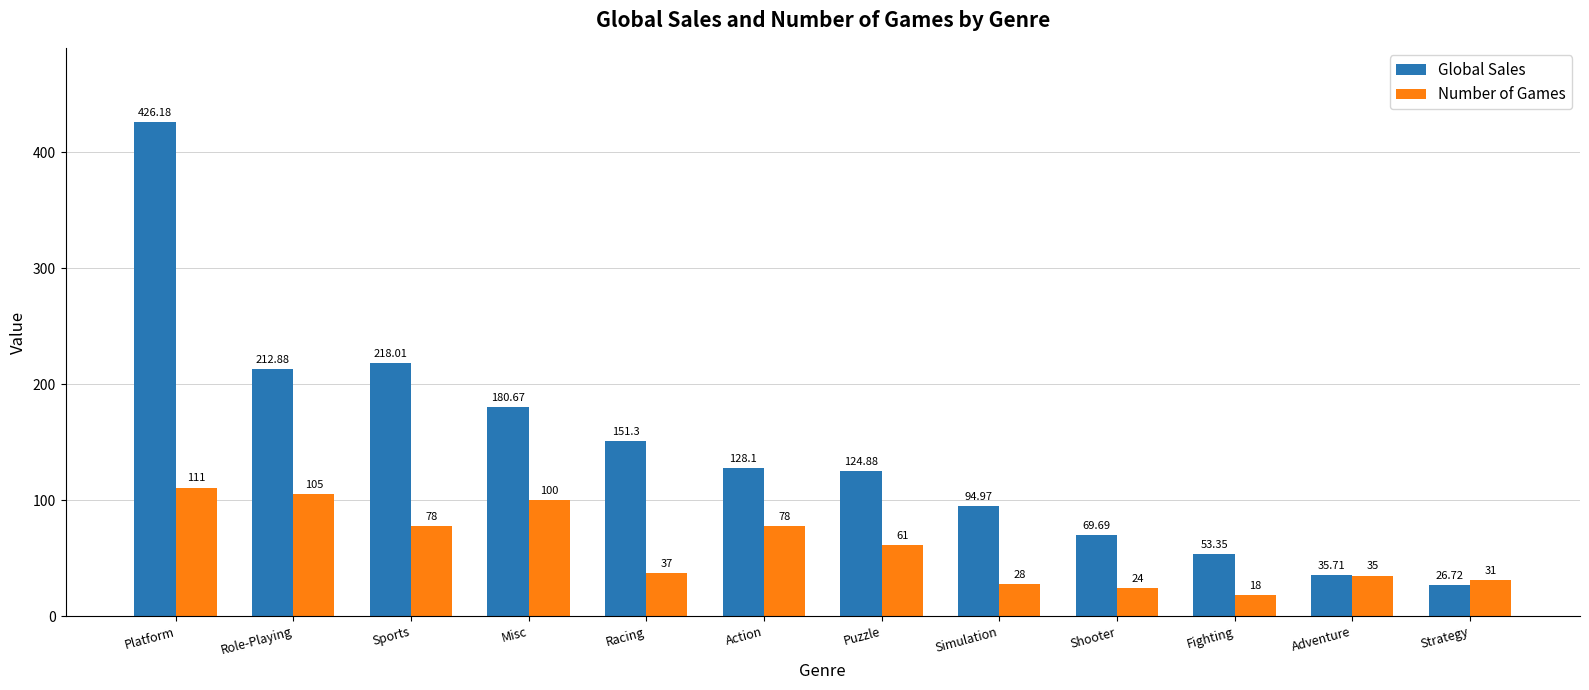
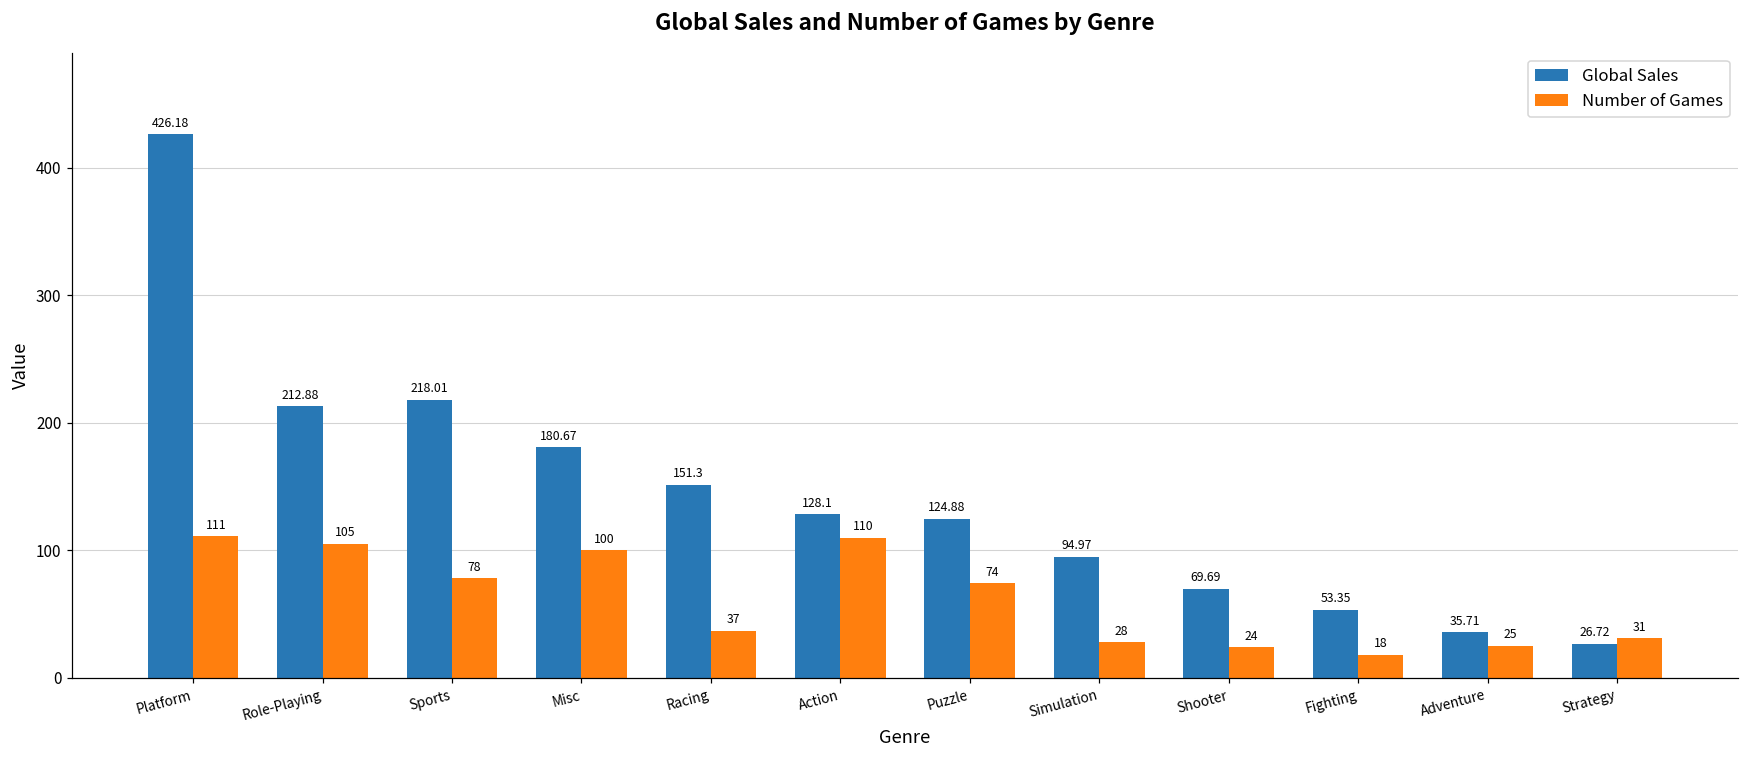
  {
    "Global Sales": {
      "Platform": 426.18,
      "Role-Playing": 212.88,
      "Sports": 218.01,
      "Misc": 180.67,
      "Racing": 151.3,
      "Action": 128.1,
      "Puzzle": 124.88,
      "Simulation": 94.97,
      "Shooter": 69.69,
      "Fighting": 53.35,
      "Adventure": 35.71,
      "Strategy": 26.72
    },
    "Number of Games": {
      "Platform": 111,
      "Role-Playing": 105,
      "Sports": 78,
      "Misc": 100,
      "Racing": 37,
-     "Action": 78,
-     "Puzzle": 61,
+     "Action": 110,
+     "Puzzle": 74,
      "Simulation": 28,
      "Shooter": 24,
      "Fighting": 18,
-     "Adventure": 35,
+     "Adventure": 25,
      "Strategy": 31
    }
  }
